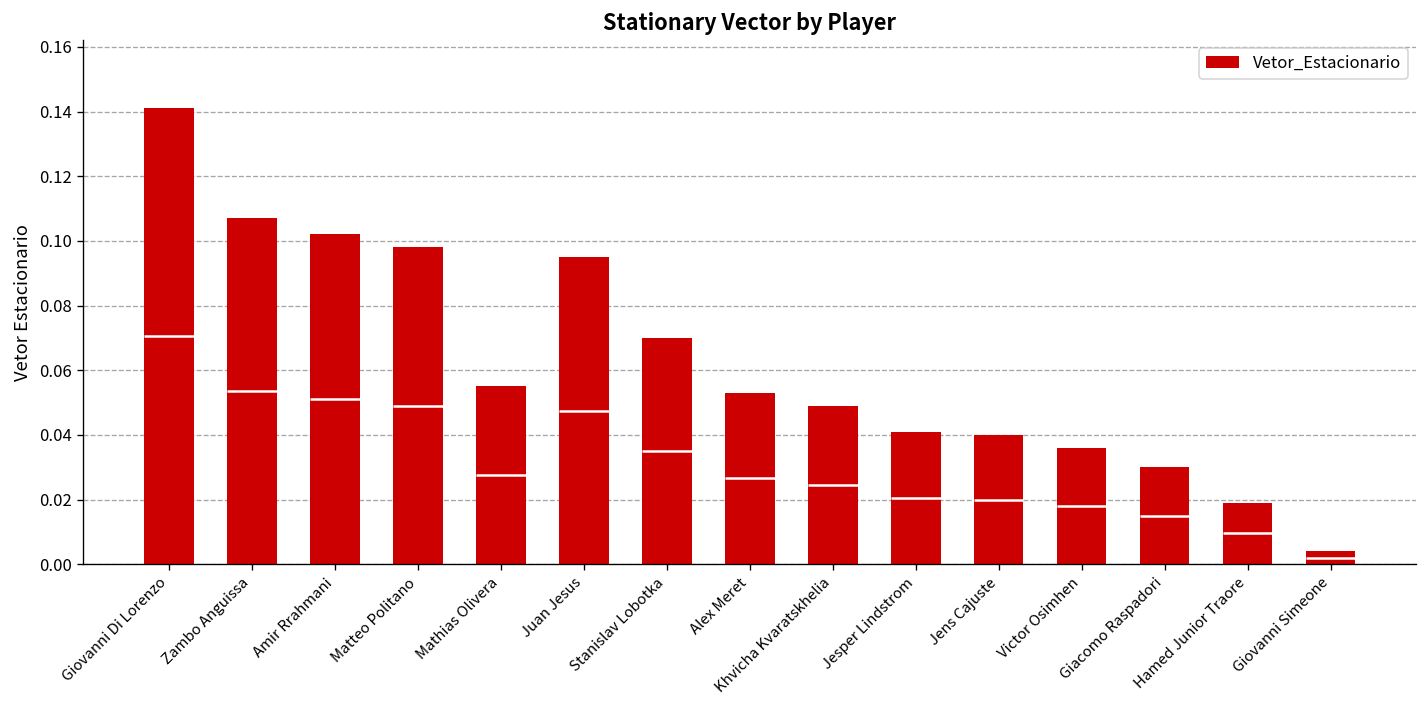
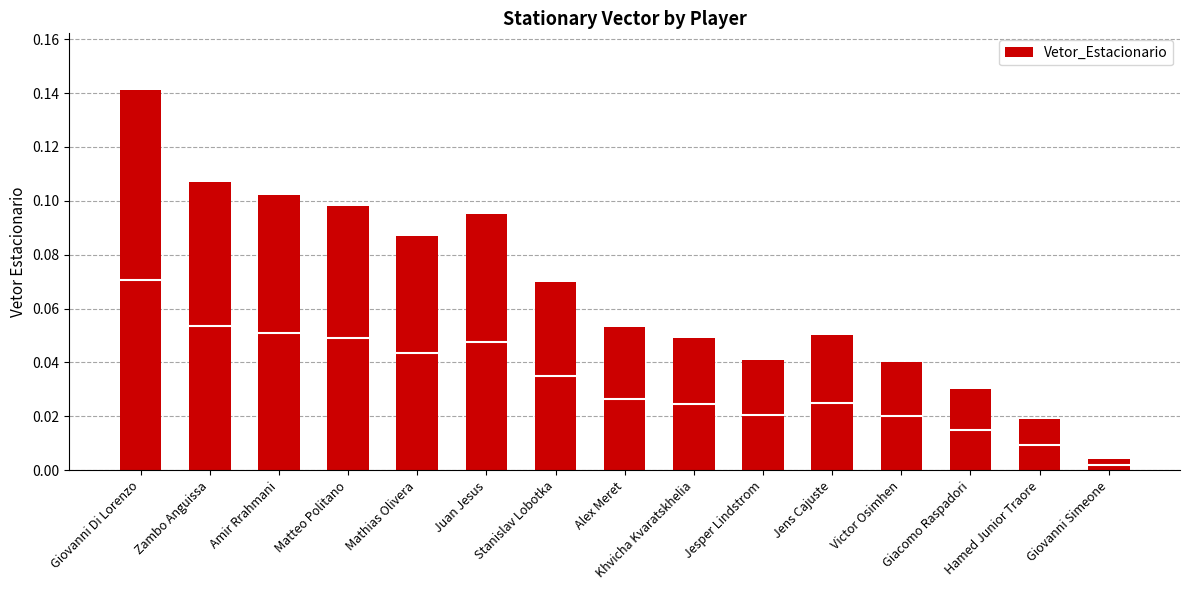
  {
    "Giovanni Di Lorenzo": 0.141,
    "Zambo Anguissa": 0.107,
    "Amir Rrahmani": 0.102,
    "Matteo Politano": 0.098,
-   "Mathias Olivera": 0.055,
+   "Mathias Olivera": 0.087,
    "Juan Jesus": 0.095,
    "Stanislav Lobotka": 0.070,
    "Alex Meret": 0.053,
    "Khvicha Kvaratskhelia": 0.049,
    "Jesper Lindstrom": 0.041,
-   "Jens Cajuste": 0.04,
-   "Victor Osimhen": 0.036,
+   "Jens Cajuste": 0.05,
+   "Victor Osimhen": 0.040,
    "Giacomo Raspadori": 0.030,
    "Hamed Junior Traore": 0.019,
    "Giovanni Simeone": 0.004
  }
